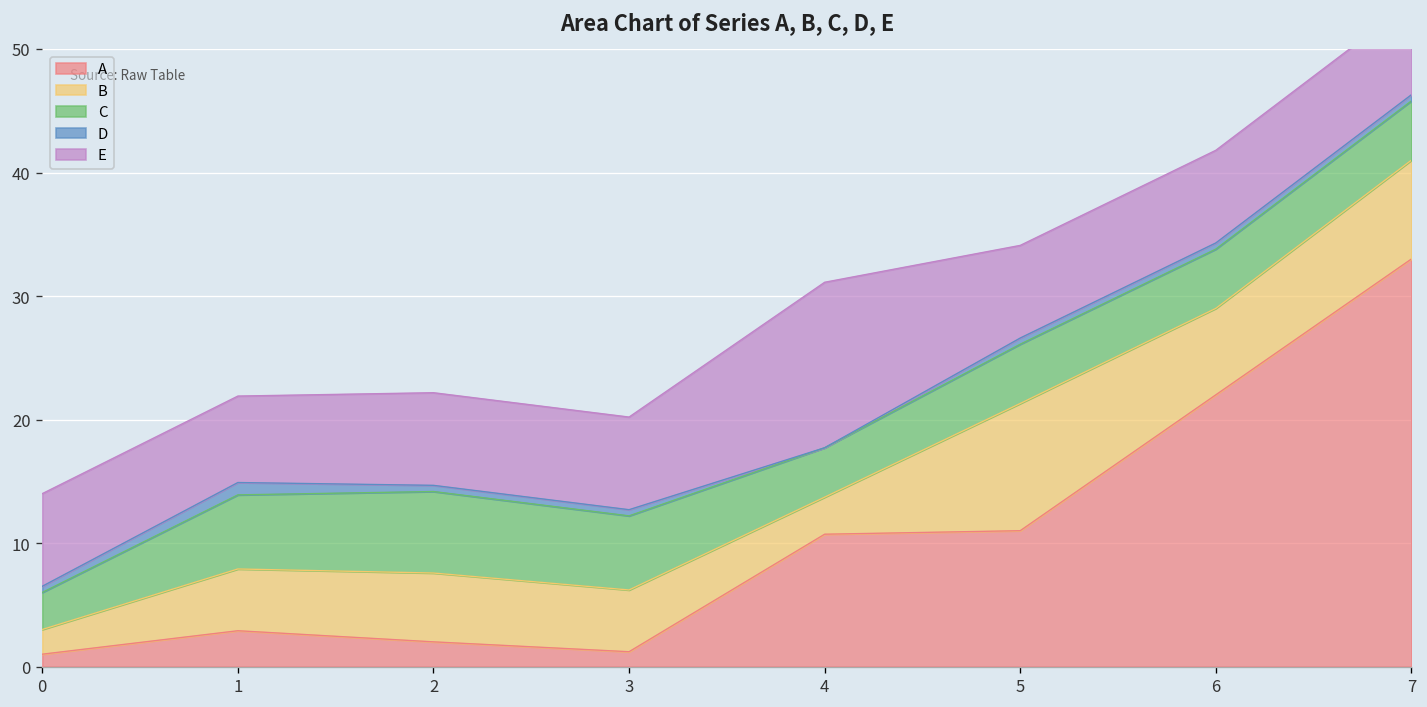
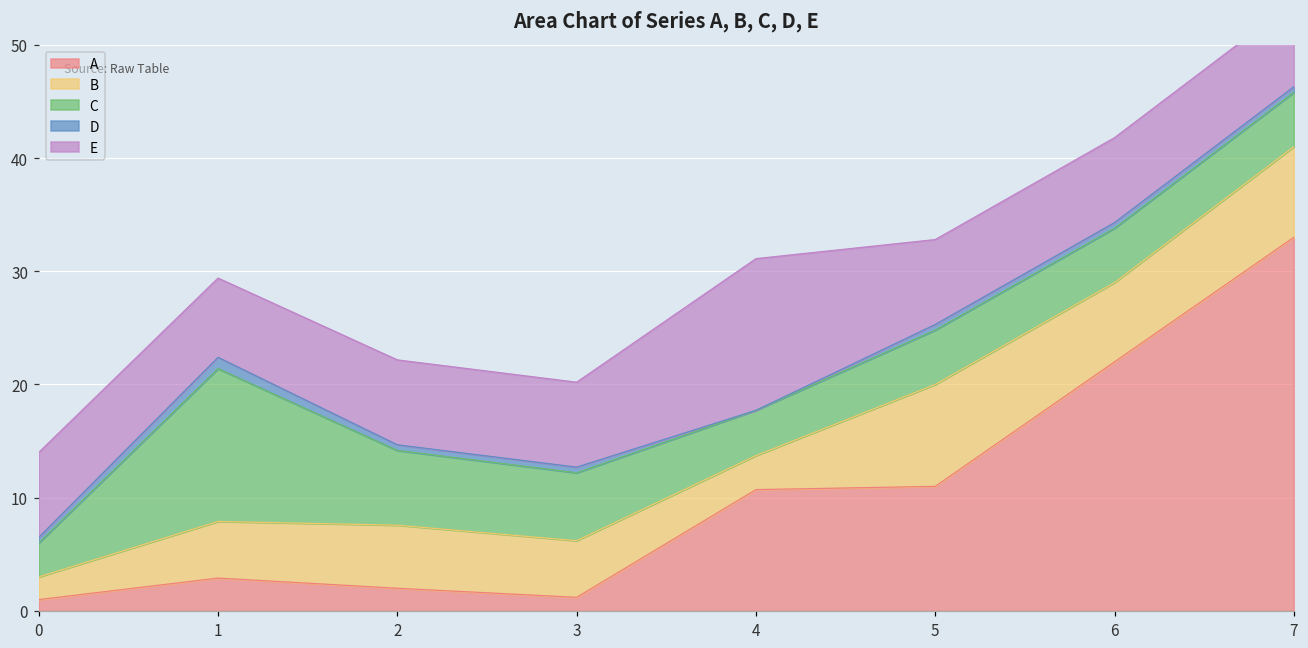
  {
    "A": {
      "0": 1.0,
      "1": 2.9,
      "2": 2.0,
      "3": 1.2,
      "4": 10.7,
      "5": 11.0,
      "6": 22.0,
      "7": 33.0
    },
    "B": {
      "0": 2.0,
      "1": 5.0,
      "2": 5.6,
      "3": 5.0,
      "4": 3.0,
-     "5": 10.3,
+     "5": 9.0,
      "6": 7.0,
      "7": 8.0
    },
    "C": {
      "0": 3.0,
-     "1": 6.0,
+     "1": 13.5,
      "2": 6.6,
      "3": 6.0,
      "5": 4.8,
      "6": 4.8,
      "7": 4.8
    },
    "D": {
      "0": 0.5,
      "1": 1.0,
      "2": 0.5,
      "3": 0.5,
      "5": 0.5,
      "6": 0.5,
      "7": 0.5
    },
    "E": {
      "0": 7.5,
      "1": 7.0,
      "2": 7.5,
      "3": 7.5,
      "4": 13.4,
      "5": 7.5,
      "6": 7.5
    }
  }
